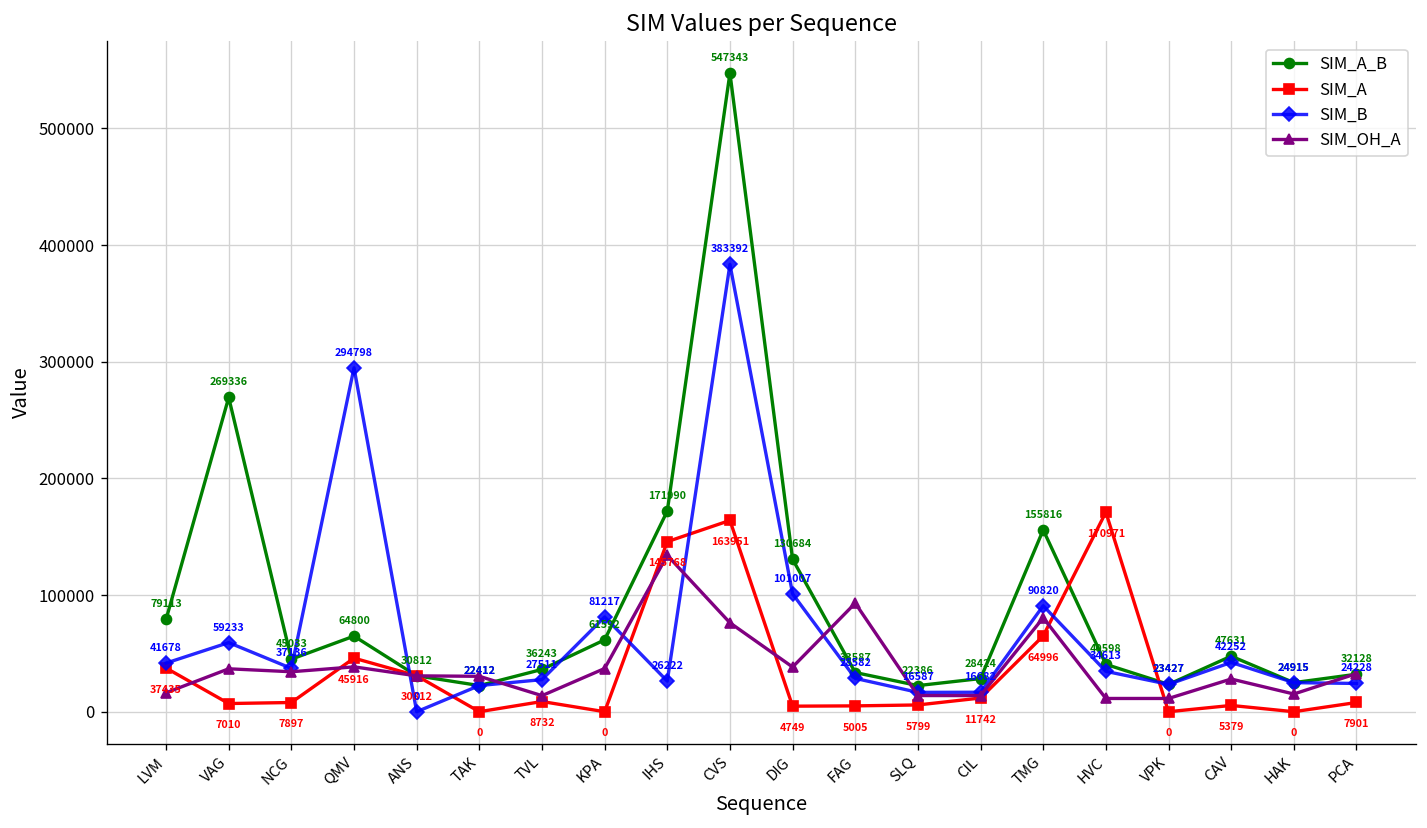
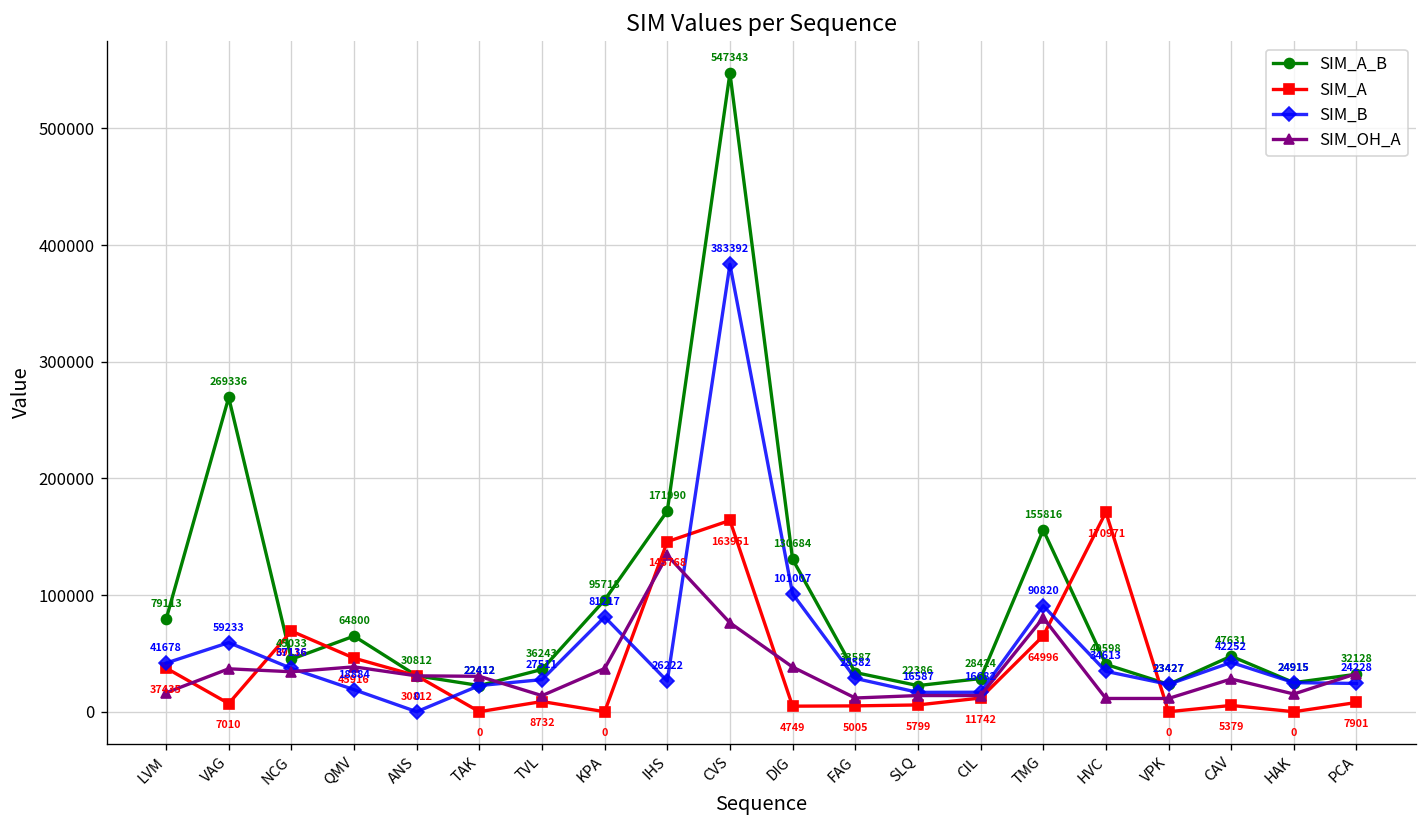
  {
    "SIM_A_B": {
      "LVM": 79113,
      "VAG": 269336,
      "NCG": 45033,
      "QMV": 64800,
      "TVL": 36243,
-     "KPA": 61592,
+     "KPA": 95718,
      "IHS": 171990,
      "CVS": 547343,
      "DIG": 130684,
      "CIL": 28424,
      "TMG": 155816
    },
    "SIM_A": {
      "VAG": 7010,
-     "NCG": 7897,
+     "NCG": 69116,
      "TAK": 0,
      "TVL": 8732,
      "KPA": 0,
      "IHS": 145768,
      "CVS": 163951,
      "DIG": 4749,
      "FAG": 5005,
      "SLQ": 5799,
      "TMG": 64996,
      "HVC": 170971,
      "VPK": 0,
      "CAV": 5379,
      "HAK": 0,
      "PCA": 7901
    },
    "SIM_B": {
      "LVM": 41678,
      "VAG": 59233,
-     "QMV": 294798,
+     "QMV": 18884,
      "IHS": 26222,
      "CVS": 383392,
      "DIG": 101007,
      "TMG": 90820
    },
    "SIM_OH_A": {
      "VAG": 40000,
      "NCG": 30000,
      "TVL": 10000,
      "KPA": 40000,
      "CVS": 80000,
      "DIG": 40000,
-     "FAG": 90000,
+     "FAG": 10000,
      "SLQ": 10000,
      "TMG": 80000,
      "HVC": 10000,
      "VPK": 10000,
      "CAV": 30000,
      "HAK": 20000
    }
  }
